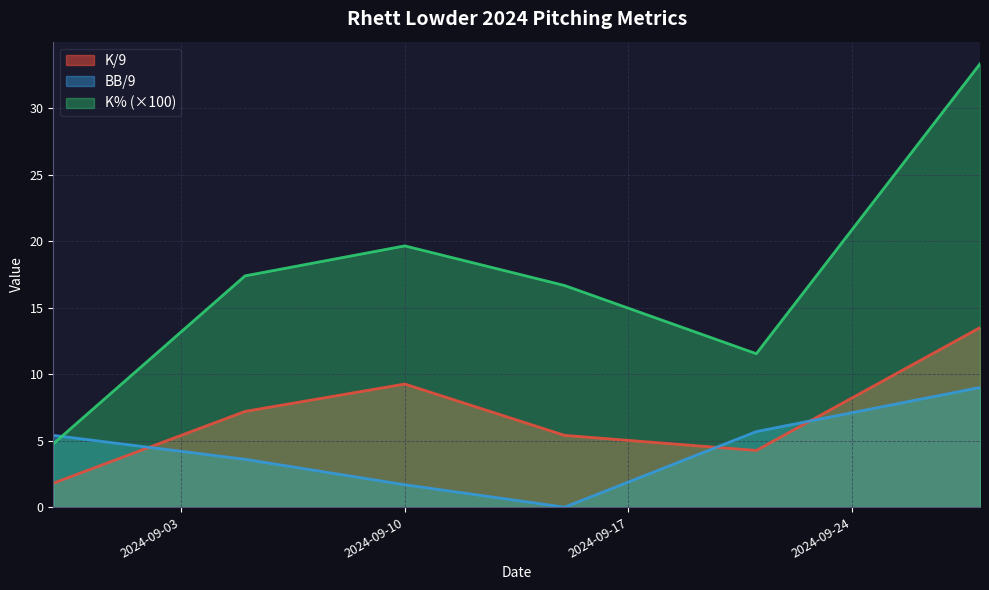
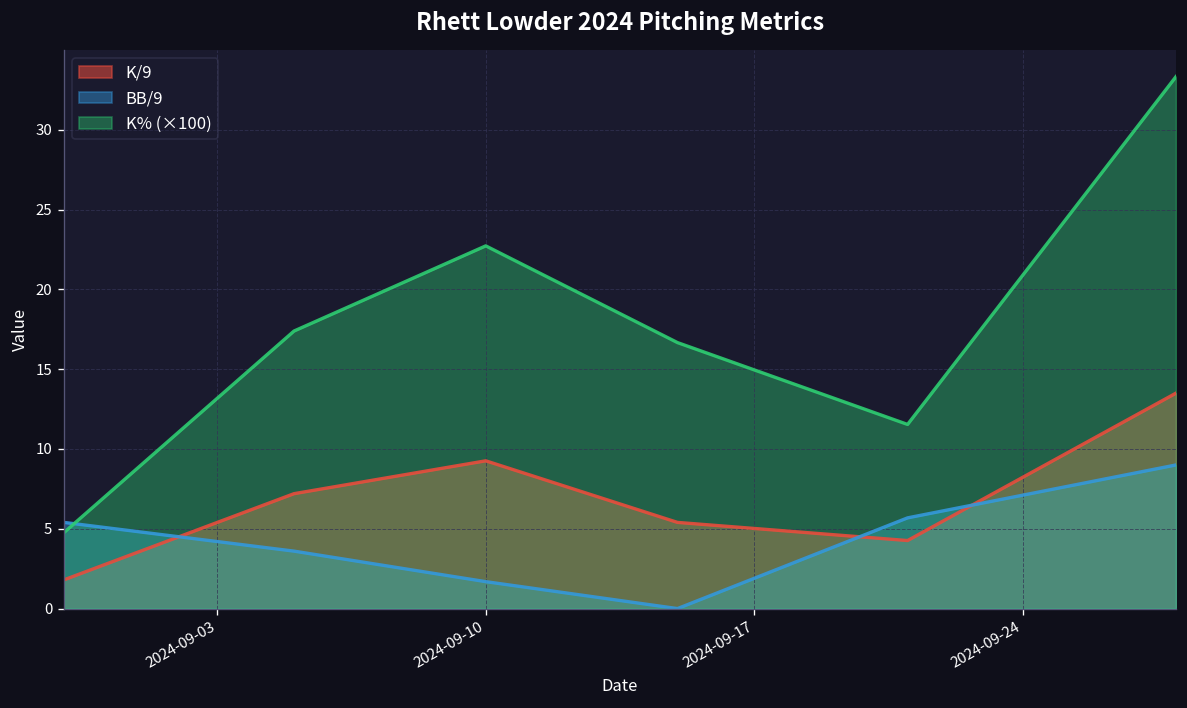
  {
    "K/9": {
      "2024-09-10": 9.3
    },
    "BB/9": {
      "2024-09-10": 1.7
    },
    "K% (×100)": {
-     "2024-09-10": 19.6
+     "2024-09-10": 22.7
    }
  }
